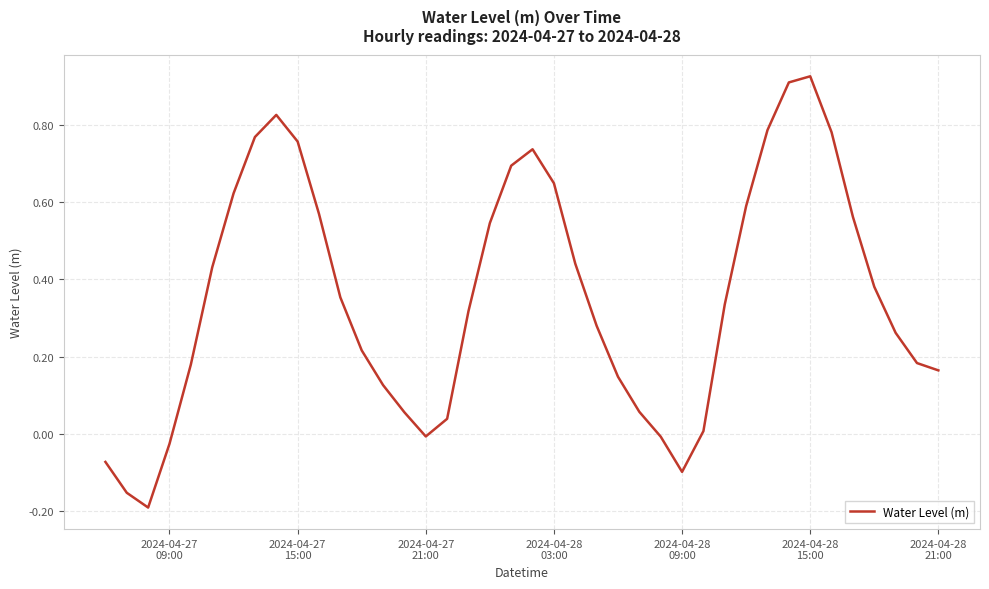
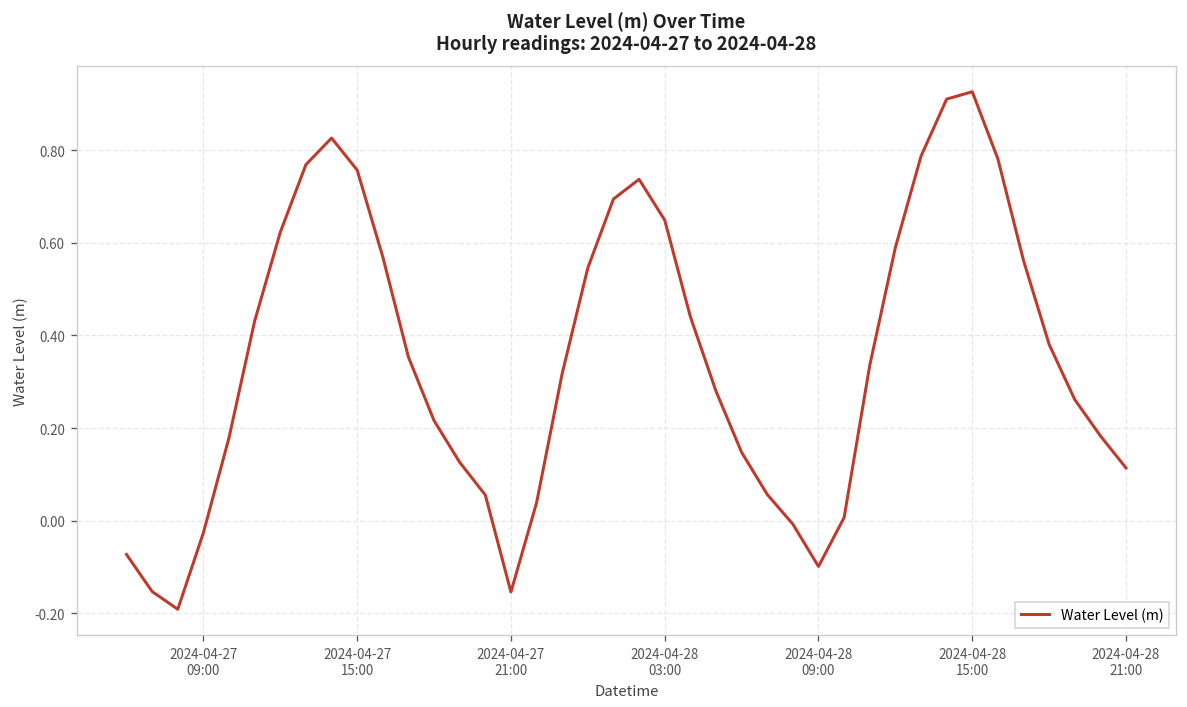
  {
    "2024-04-27 09:00": -0.03,
    "2024-04-27 15:00": 0.76,
-   "2024-04-27 21:00": -0.01,
+   "2024-04-27 21:00": -0.15,
    "2024-04-28 03:00": 0.65,
    "2024-04-28 09:00": -0.10,
    "2024-04-28 15:00": 0.93,
-   "2024-04-28 21:00": 0.16
+   "2024-04-28 21:00": 0.11
  }
